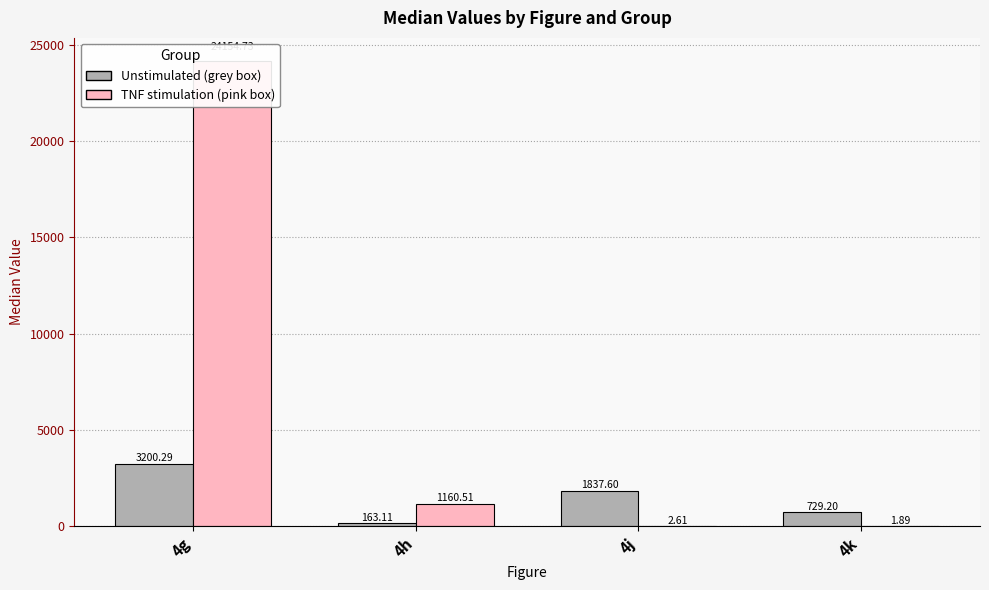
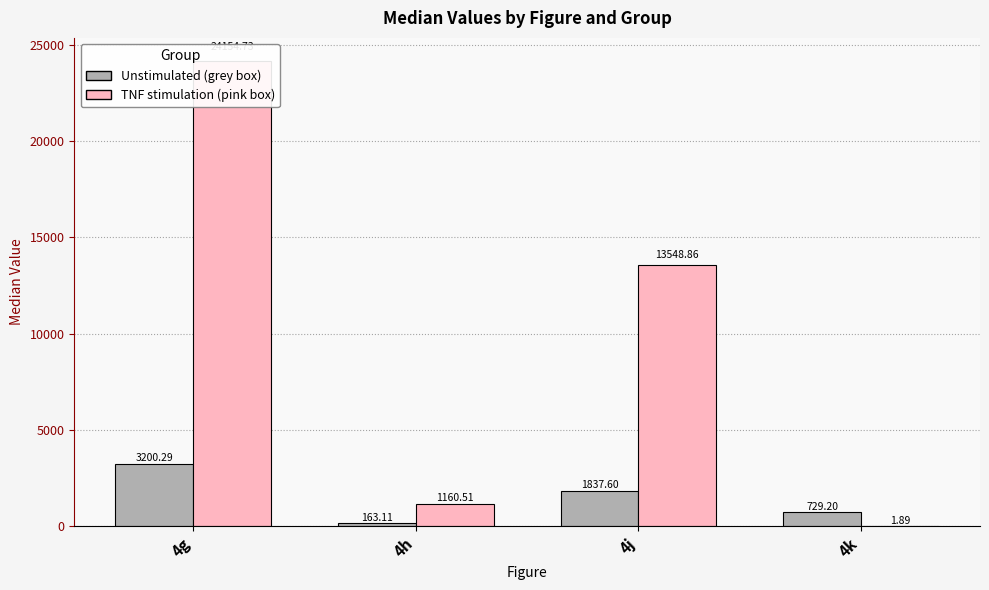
  {
    "Unstimulated (grey box)": {
      "4g": 3200.29,
      "4h": 163.11,
      "4j": 1837.60,
      "4k": 729.20
    },
    "TNF stimulation (pink box)": {
      "4h": 1160.51,
-     "4j": 2.61,
+     "4j": 13548.86,
      "4k": 1.89
    }
  }
